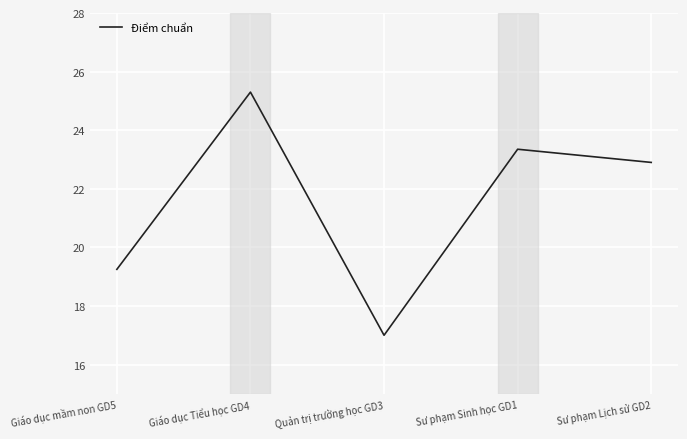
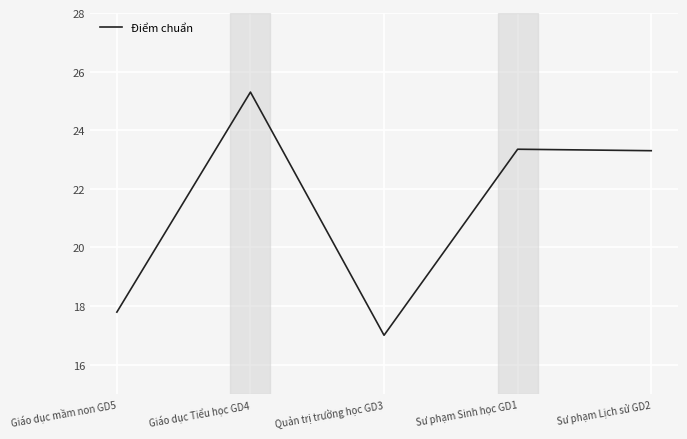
  {
-   "Giáo dục mầm non GD5": 19.3,
+   "Giáo dục mầm non GD5": 17.8,
    "Giáo dục Tiểu học GD4": 25.3,
    "Quản trị trường học GD3": 17.0,
    "Sư phạm Sinh học GD1": 23.4,
-   "Sư phạm Lịch sử GD2": 22.9
+   "Sư phạm Lịch sử GD2": 23.3
  }
